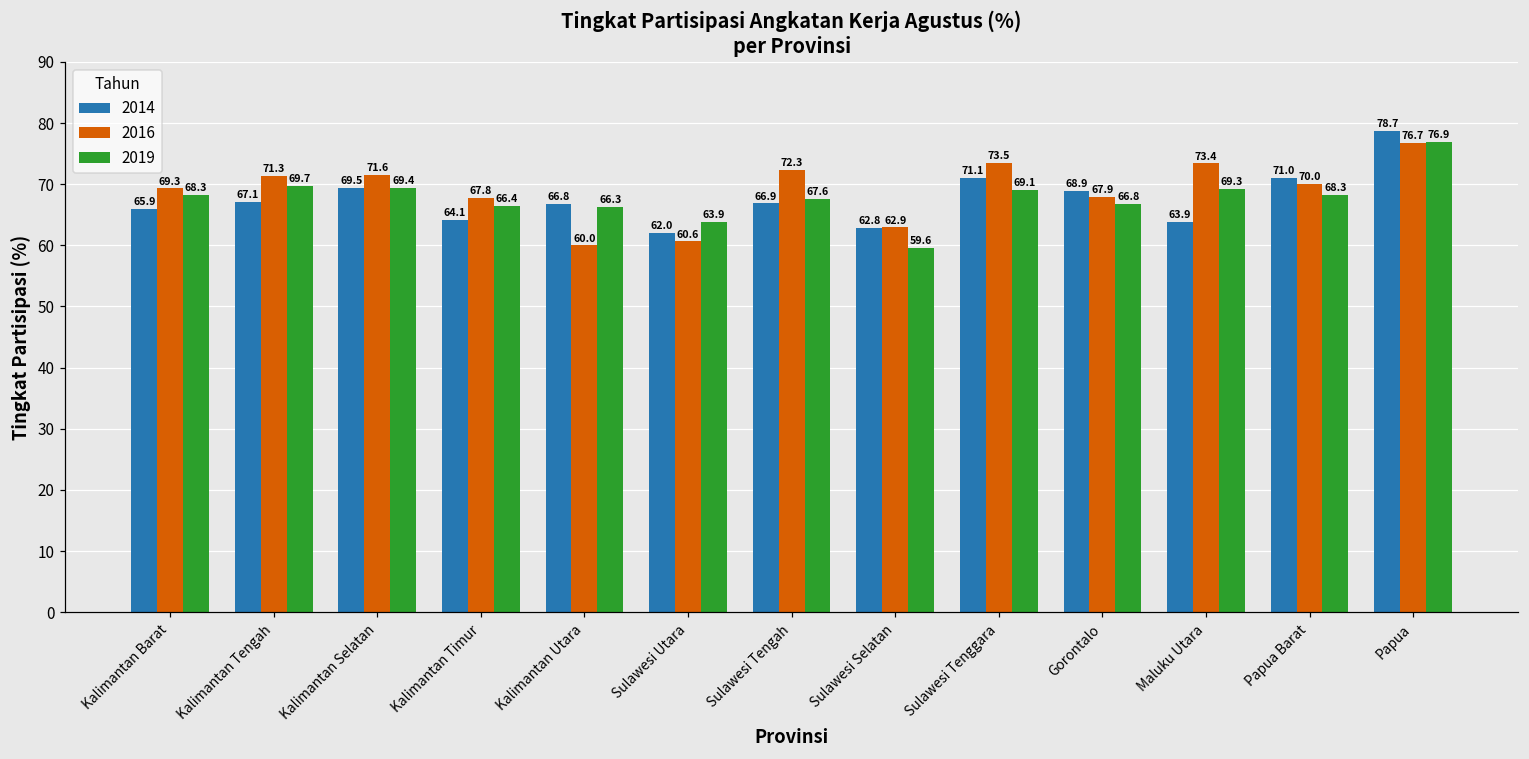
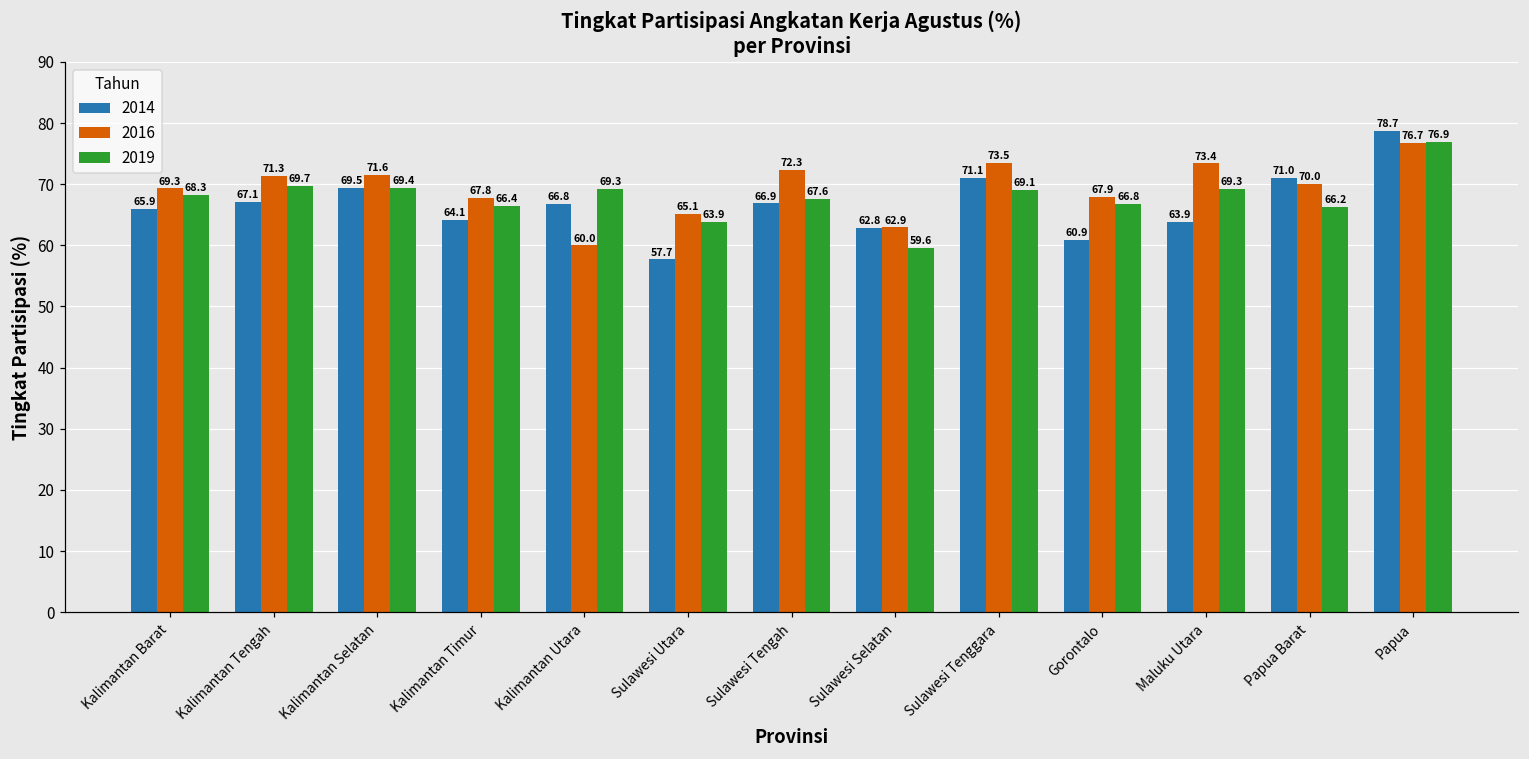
  {
    "2014": {
      "Kalimantan Barat": 65.9,
      "Kalimantan Tengah": 67.1,
      "Kalimantan Selatan": 69.5,
      "Kalimantan Timur": 64.1,
      "Kalimantan Utara": 66.8,
-     "Sulawesi Utara": 62.0,
+     "Sulawesi Utara": 57.7,
      "Sulawesi Tengah": 66.9,
      "Sulawesi Selatan": 62.8,
      "Sulawesi Tenggara": 71.1,
-     "Gorontalo": 68.9,
+     "Gorontalo": 60.9,
      "Maluku Utara": 63.9,
      "Papua Barat": 71.0,
      "Papua": 78.7
    },
    "2016": {
      "Kalimantan Barat": 69.3,
      "Kalimantan Tengah": 71.3,
      "Kalimantan Selatan": 71.6,
      "Kalimantan Timur": 67.8,
      "Kalimantan Utara": 60.0,
-     "Sulawesi Utara": 60.6,
+     "Sulawesi Utara": 65.1,
      "Sulawesi Tengah": 72.3,
      "Sulawesi Selatan": 62.9,
      "Sulawesi Tenggara": 73.5,
      "Gorontalo": 67.9,
      "Maluku Utara": 73.4,
      "Papua Barat": 70.0,
      "Papua": 76.7
    },
    "2019": {
      "Kalimantan Barat": 68.3,
      "Kalimantan Tengah": 69.7,
      "Kalimantan Selatan": 69.4,
      "Kalimantan Timur": 66.4,
-     "Kalimantan Utara": 66.3,
+     "Kalimantan Utara": 69.3,
      "Sulawesi Utara": 63.9,
      "Sulawesi Tengah": 67.6,
      "Sulawesi Selatan": 59.6,
      "Sulawesi Tenggara": 69.1,
      "Gorontalo": 66.8,
      "Maluku Utara": 69.3,
-     "Papua Barat": 68.3,
+     "Papua Barat": 66.2,
      "Papua": 76.9
    }
  }
